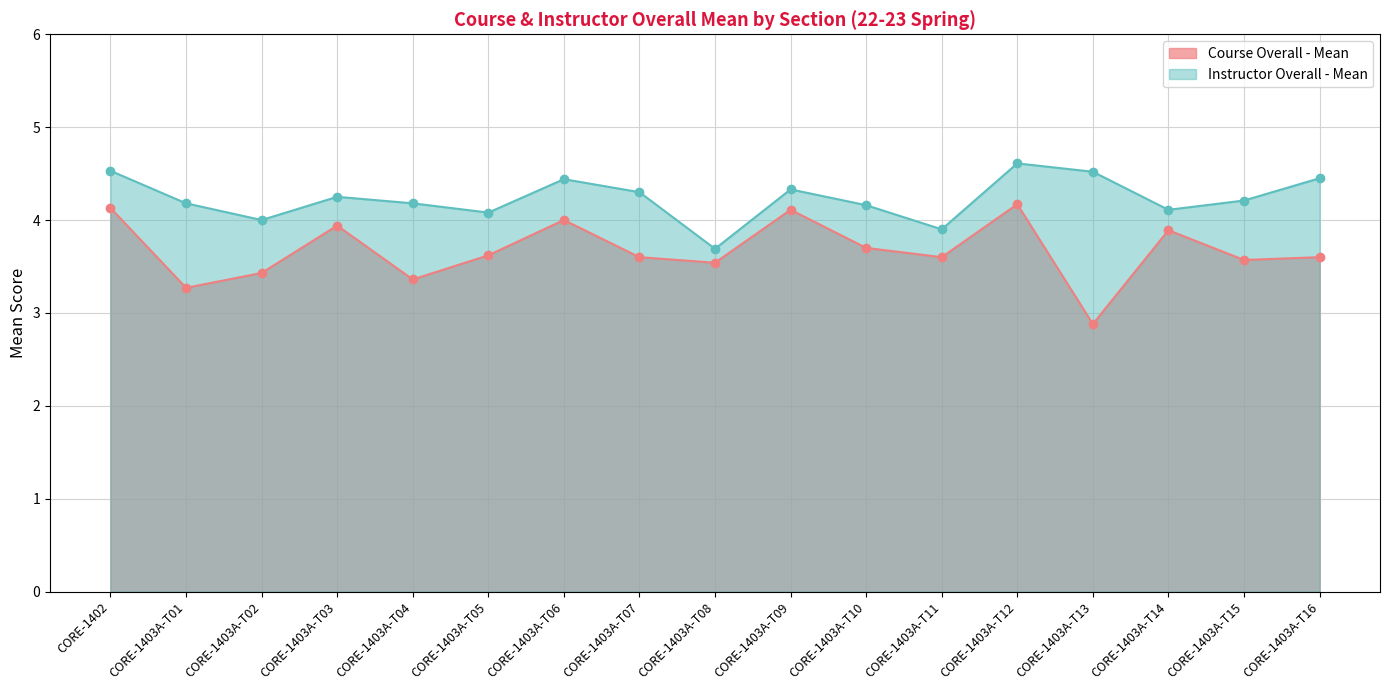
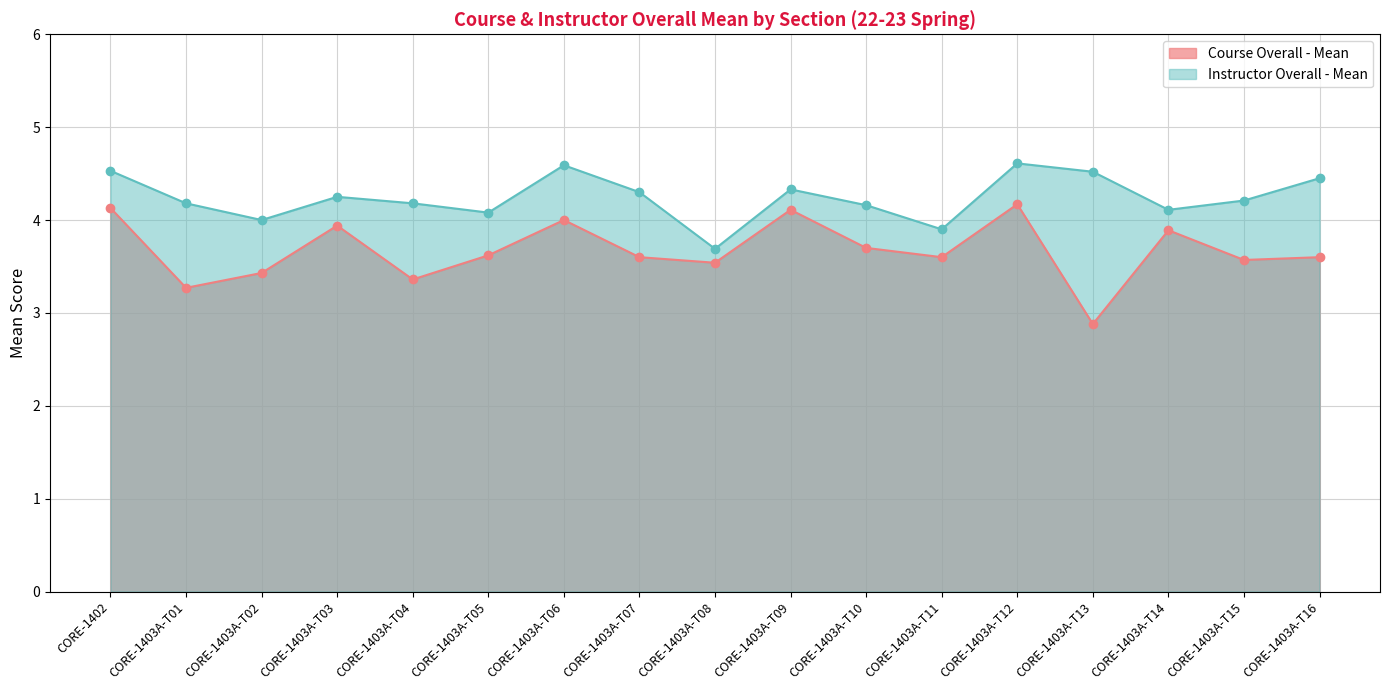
  {
    "Course Overall - Mean": {
      "CORE-1402": 4.1,
      "CORE-1403A-T01": 3.3,
      "CORE-1403A-T02": 3.4,
      "CORE-1403A-T03": 3.9,
      "CORE-1403A-T04": 3.4,
      "CORE-1403A-T05": 3.6,
      "CORE-1403A-T06": 4.0,
      "CORE-1403A-T07": 3.6,
      "CORE-1403A-T08": 3.5,
      "CORE-1403A-T09": 4.1,
      "CORE-1403A-T10": 3.7,
      "CORE-1403A-T11": 3.6,
      "CORE-1403A-T12": 4.2,
      "CORE-1403A-T13": 2.9,
      "CORE-1403A-T14": 3.9,
      "CORE-1403A-T15": 3.6,
      "CORE-1403A-T16": 3.6
    },
    "Instructor Overall - Mean": {
      "CORE-1402": 4.5,
      "CORE-1403A-T01": 4.2,
      "CORE-1403A-T02": 4.0,
      "CORE-1403A-T03": 4.3,
      "CORE-1403A-T04": 4.2,
      "CORE-1403A-T05": 4.1,
-     "CORE-1403A-T06": 4.4,
+     "CORE-1403A-T06": 4.6,
      "CORE-1403A-T07": 4.3,
      "CORE-1403A-T08": 3.7,
      "CORE-1403A-T09": 4.3,
      "CORE-1403A-T10": 4.2,
      "CORE-1403A-T11": 3.9,
      "CORE-1403A-T12": 4.6,
      "CORE-1403A-T13": 4.5,
      "CORE-1403A-T14": 4.1,
      "CORE-1403A-T15": 4.2,
      "CORE-1403A-T16": 4.5
    }
  }
